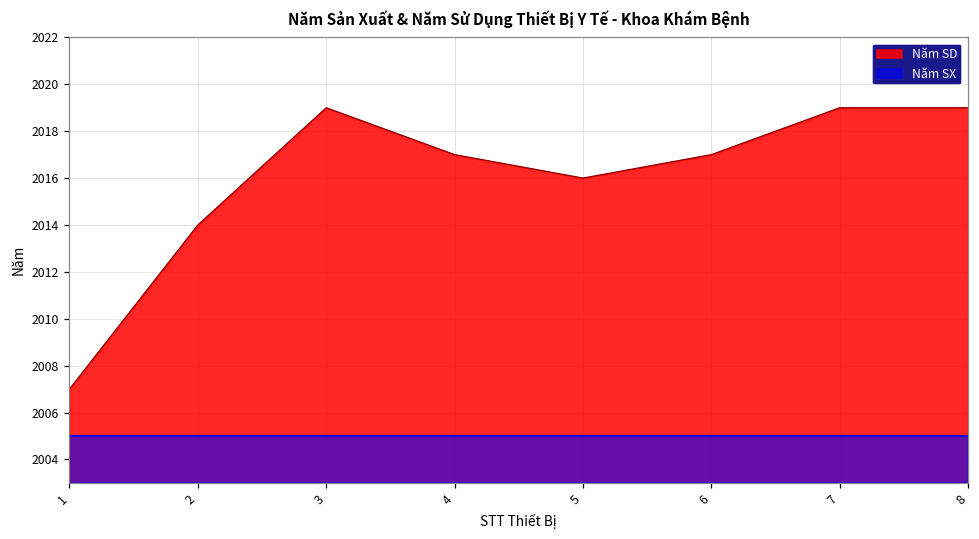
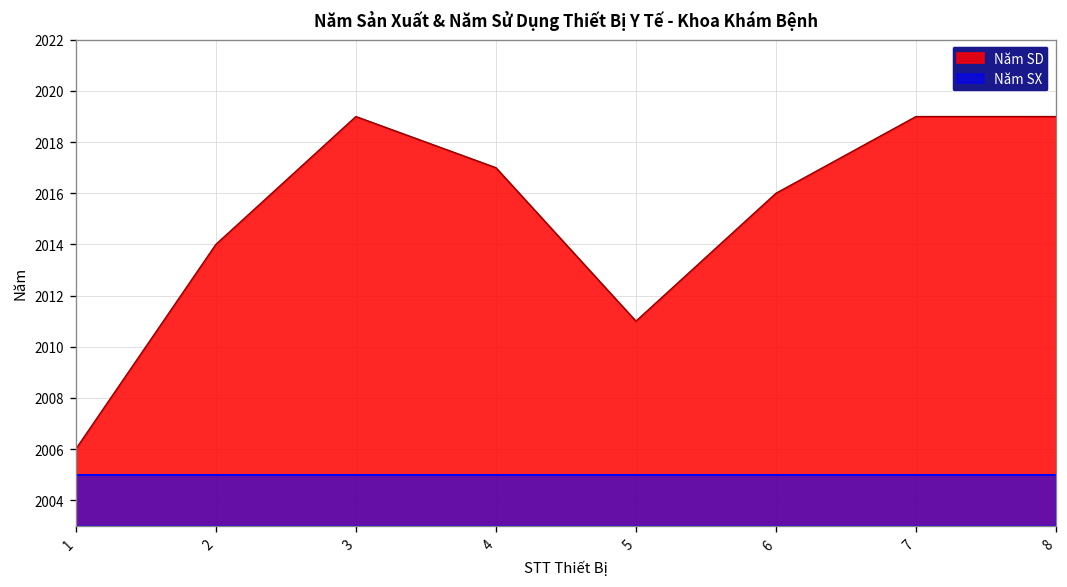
  {
    "Năm SD": {
-     "1": 2007,
+     "1": 2006,
      "2": 2014,
      "3": 2019,
      "4": 2017,
-     "5": 2016,
-     "6": 2017,
+     "5": 2011,
+     "6": 2016,
      "7": 2019,
      "8": 2019
    },
    "Năm SX": {
      "1": 2005,
      "2": 2005,
      "3": 2005,
      "4": 2005,
      "5": 2005,
      "6": 2005,
      "7": 2005,
      "8": 2005
    }
  }
